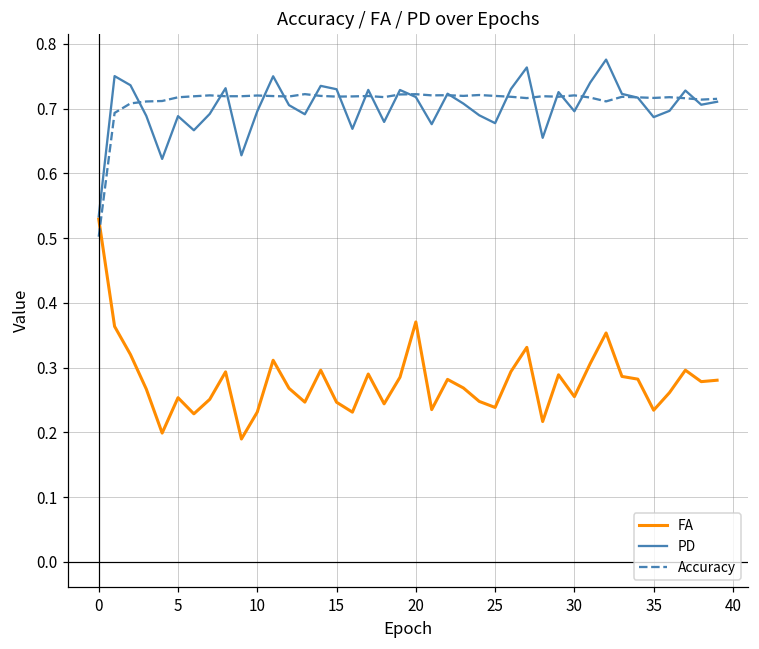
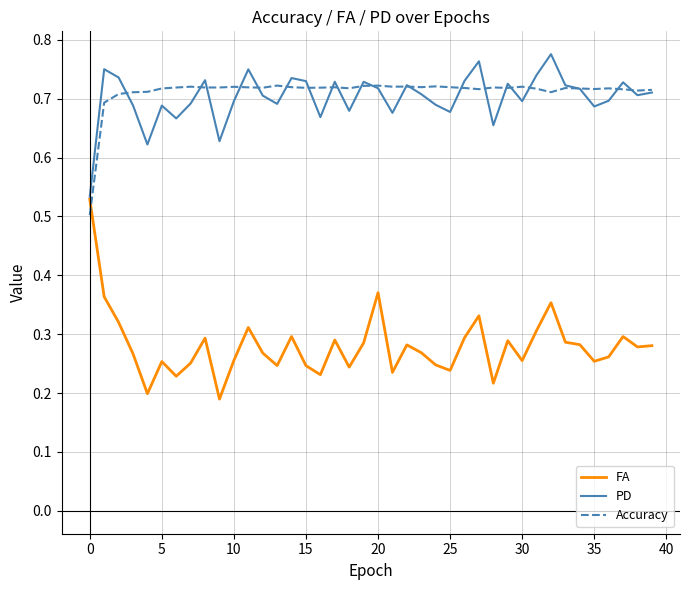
  {
    "FA": {
      "5": 0.25,
-     "10": 0.23,
+     "10": 0.26,
      "15": 0.25,
      "20": 0.37,
      "25": 0.24,
      "30": 0.26,
-     "35": 0.23
+     "35": 0.25
    }
  }
